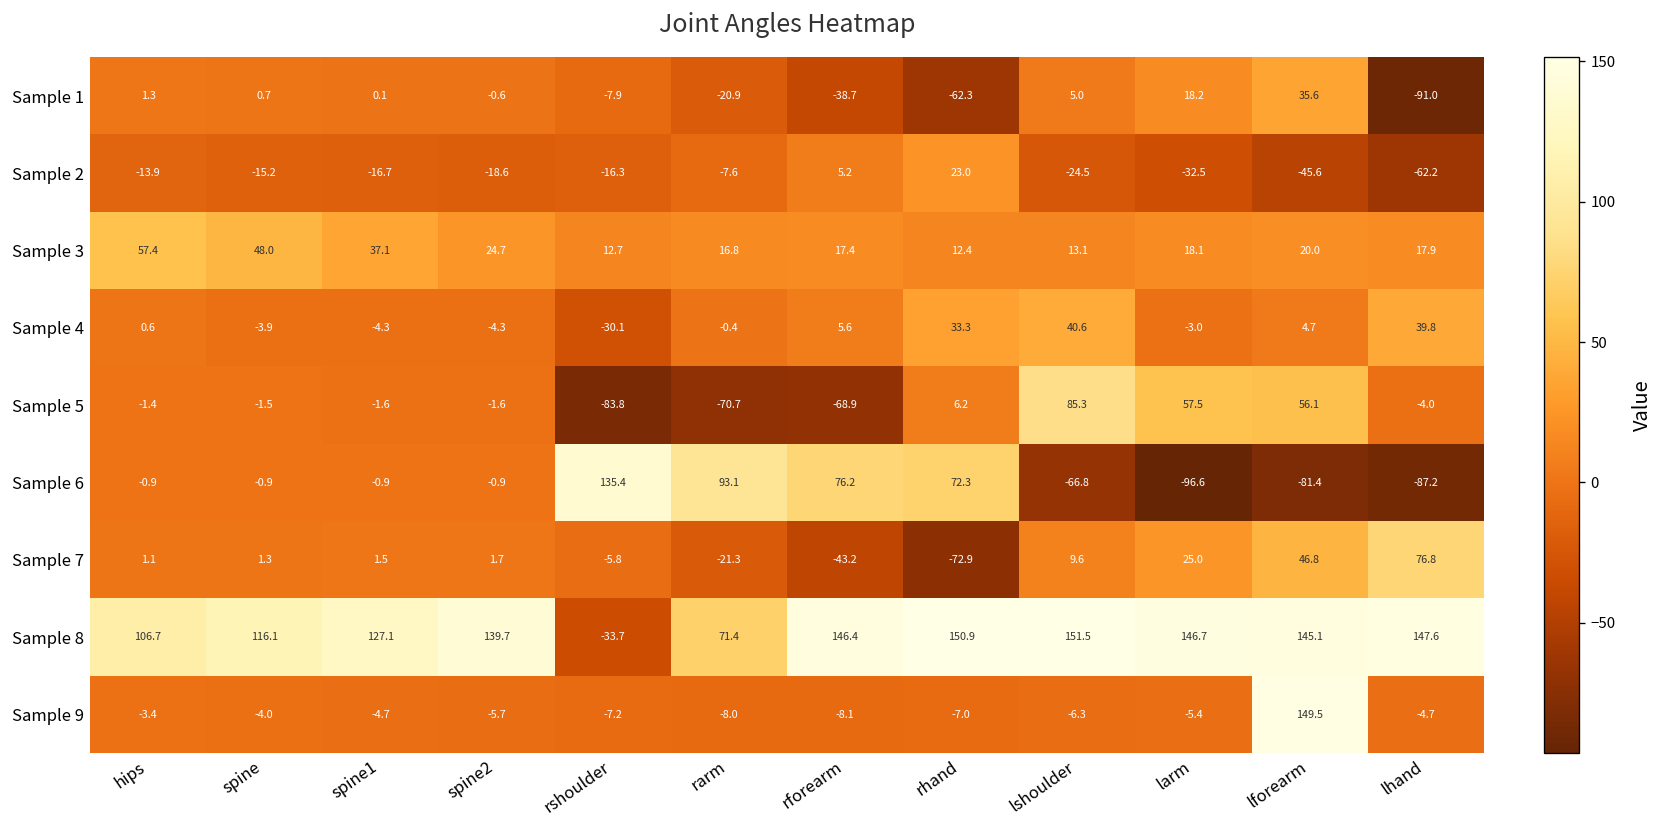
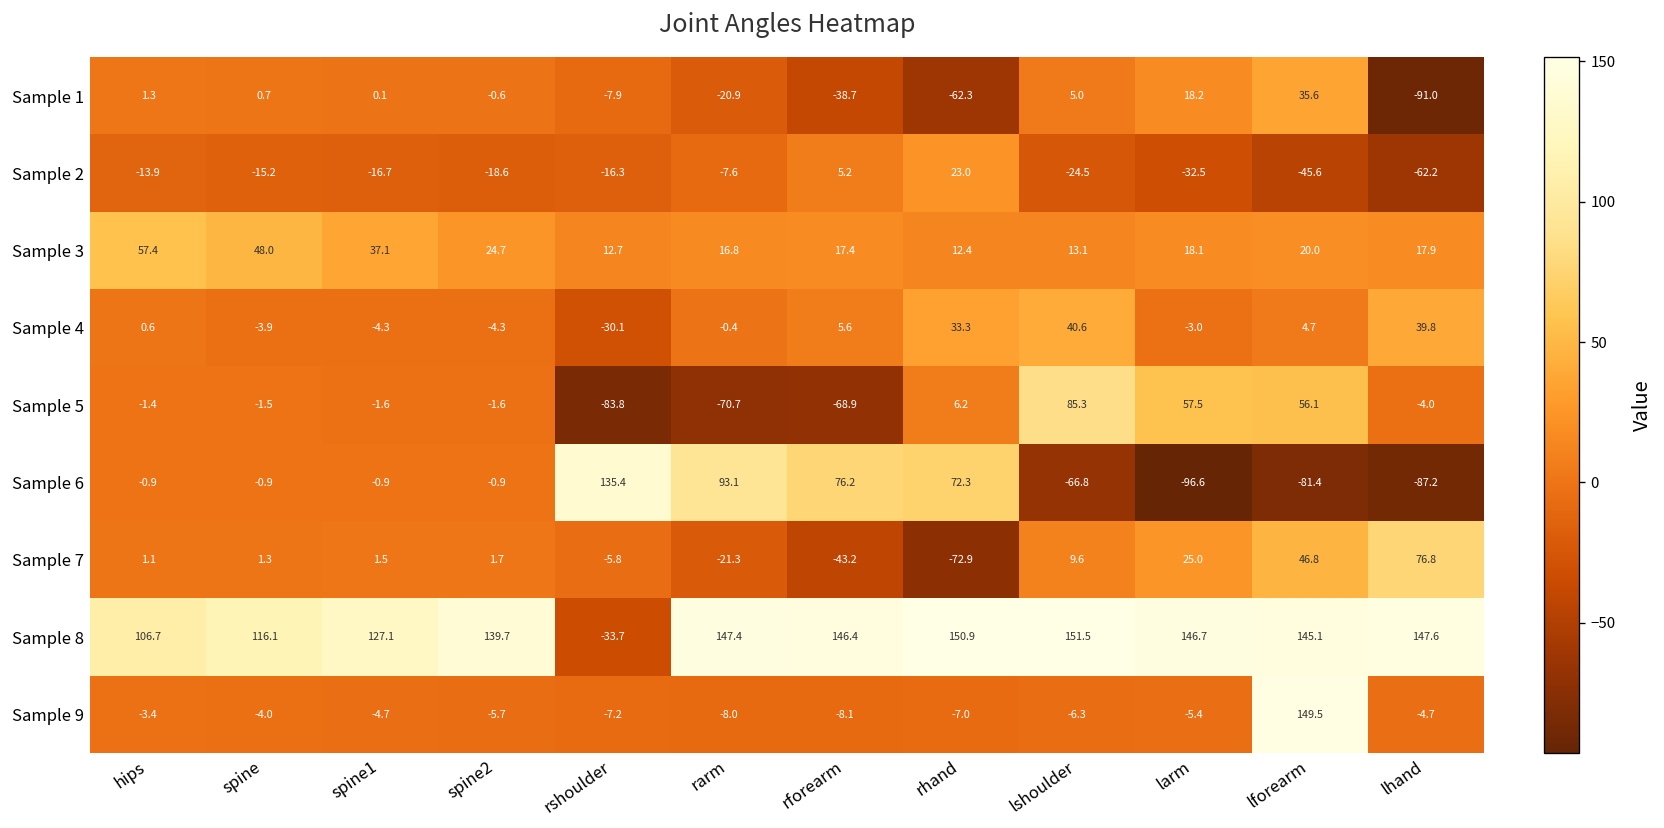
  {
    "Sample 1": {
      "hips": 1.3,
      "spine": 0.7,
      "spine1": 0.1,
      "spine2": -0.6,
      "rshoulder": -7.9,
      "rarm": -20.9,
      "rforearm": -38.7,
      "rhand": -62.3,
      "lshoulder": 5.0,
      "larm": 18.2,
      "lforearm": 35.6,
      "lhand": -91.0
    },
    "Sample 2": {
      "hips": -13.9,
      "spine": -15.2,
      "spine1": -16.7,
      "spine2": -18.6,
      "rshoulder": -16.3,
      "rarm": -7.6,
      "rforearm": 5.2,
      "rhand": 23.0,
      "lshoulder": -24.5,
      "larm": -32.5,
      "lforearm": -45.6,
      "lhand": -62.2
    },
    "Sample 3": {
      "hips": 57.4,
      "spine": 48.0,
      "spine1": 37.1,
      "spine2": 24.7,
      "rshoulder": 12.7,
      "rarm": 16.8,
      "rforearm": 17.4,
      "rhand": 12.4,
      "lshoulder": 13.1,
      "larm": 18.1,
      "lforearm": 20.0,
      "lhand": 17.9
    },
    "Sample 4": {
      "hips": 0.6,
      "spine": -3.9,
      "spine1": -4.3,
      "spine2": -4.3,
      "rshoulder": -30.1,
      "rarm": -0.4,
      "rforearm": 5.6,
      "rhand": 33.3,
      "lshoulder": 40.6,
      "larm": -3.0,
      "lforearm": 4.7,
      "lhand": 39.8
    },
    "Sample 5": {
      "hips": -1.4,
      "spine": -1.5,
      "spine1": -1.6,
      "spine2": -1.6,
      "rshoulder": -83.8,
      "rarm": -70.7,
      "rforearm": -68.9,
      "rhand": 6.2,
      "lshoulder": 85.3,
      "larm": 57.5,
      "lforearm": 56.1,
      "lhand": -4.0
    },
    "Sample 6": {
      "hips": -0.9,
      "spine": -0.9,
      "spine1": -0.9,
      "spine2": -0.9,
      "rshoulder": 135.4,
      "rarm": 93.1,
      "rforearm": 76.2,
      "rhand": 72.3,
      "lshoulder": -66.8,
      "larm": -96.6,
      "lforearm": -81.4,
      "lhand": -87.2
    },
    "Sample 7": {
      "hips": 1.1,
      "spine": 1.3,
      "spine1": 1.5,
      "spine2": 1.7,
      "rshoulder": -5.8,
      "rarm": -21.3,
      "rforearm": -43.2,
      "rhand": -72.9,
      "lshoulder": 9.6,
      "larm": 25.0,
      "lforearm": 46.8,
      "lhand": 76.8
    },
    "Sample 8": {
      "hips": 106.7,
      "spine": 116.1,
      "spine1": 127.1,
      "spine2": 139.7,
      "rshoulder": -33.7,
-     "rarm": 71.4,
+     "rarm": 147.4,
      "rforearm": 146.4,
      "rhand": 150.9,
      "lshoulder": 151.5,
      "larm": 146.7,
      "lforearm": 145.1,
      "lhand": 147.6
    },
    "Sample 9": {
      "hips": -3.4,
      "spine": -4.0,
      "spine1": -4.7,
      "spine2": -5.7,
      "rshoulder": -7.2,
      "rarm": -8.0,
      "rforearm": -8.1,
      "rhand": -7.0,
      "lshoulder": -6.3,
      "larm": -5.4,
      "lforearm": 149.5,
      "lhand": -4.7
    }
  }
